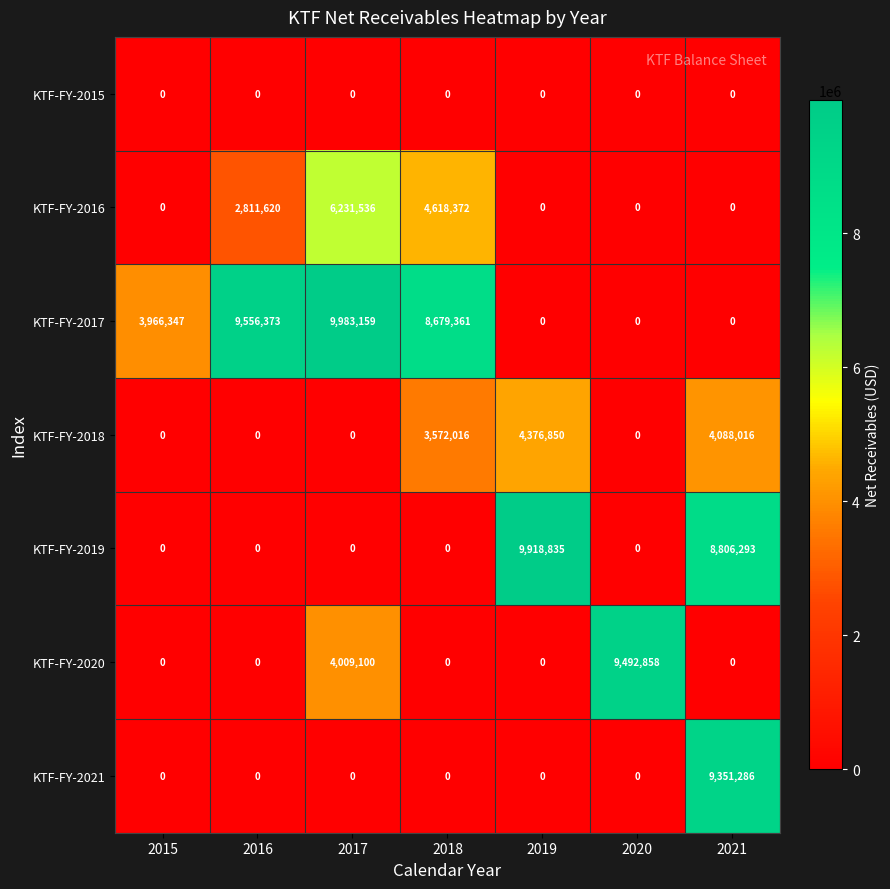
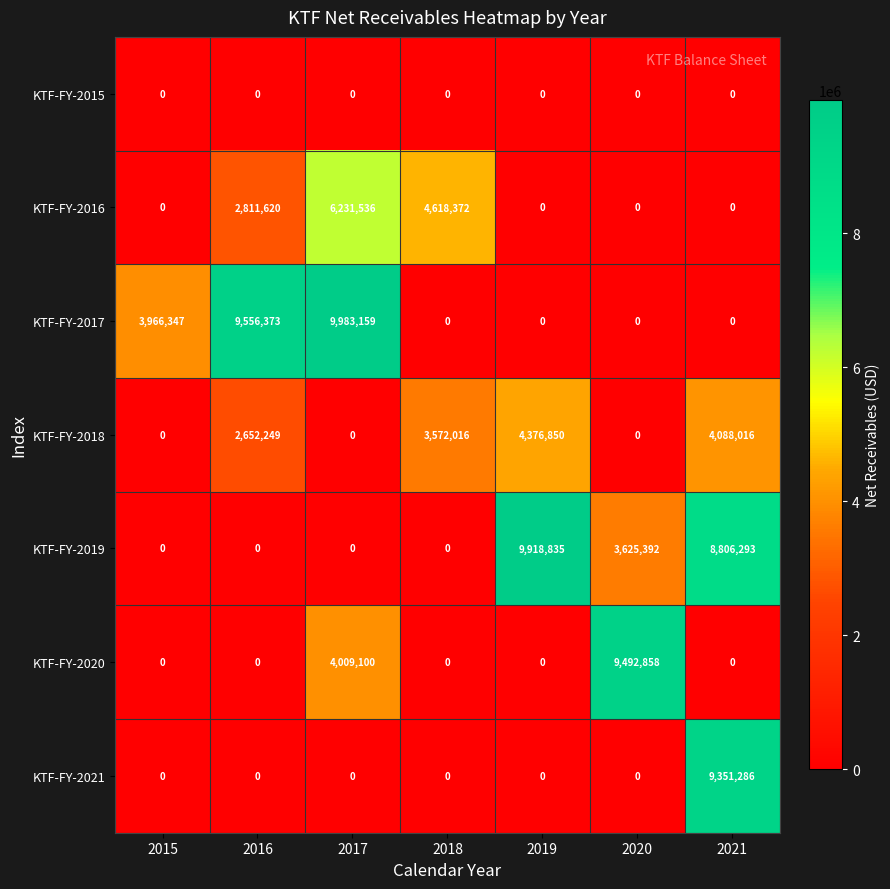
  {
    "KTF-FY-2015": {
      "2015": "0",
      "2016": "0",
      "2017": "0",
      "2018": "0",
      "2019": "0",
      "2020": "0"
    },
    "KTF-FY-2016": {
      "2015": "0",
      "2016": "2,811,620",
      "2017": "6,231,536",
      "2018": "4,618,372",
      "2019": "0",
      "2020": "0",
      "2021": "0"
    },
    "KTF-FY-2017": {
      "2015": "3,966,347",
      "2016": "9,556,373",
      "2017": "9,983,159",
-     "2018": "8,679,361",
+     "2018": "0",
      "2019": "0",
      "2020": "0",
      "2021": "0"
    },
    "KTF-FY-2018": {
      "2015": "0",
-     "2016": "0",
+     "2016": "2,652,249",
      "2017": "0",
      "2018": "3,572,016",
      "2019": "4,376,850",
      "2020": "0",
      "2021": "4,088,016"
    },
    "KTF-FY-2019": {
      "2015": "0",
      "2016": "0",
      "2017": "0",
      "2018": "0",
      "2019": "9,918,835",
-     "2020": "0",
+     "2020": "3,625,392",
      "2021": "8,806,293"
    },
    "KTF-FY-2020": {
      "2015": "0",
      "2016": "0",
      "2017": "4,009,100",
      "2018": "0",
      "2019": "0",
      "2020": "9,492,858",
      "2021": "0"
    },
    "KTF-FY-2021": {
      "2015": "0",
      "2016": "0",
      "2017": "0",
      "2018": "0",
      "2019": "0",
      "2020": "0",
      "2021": "9,351,286"
    }
  }
